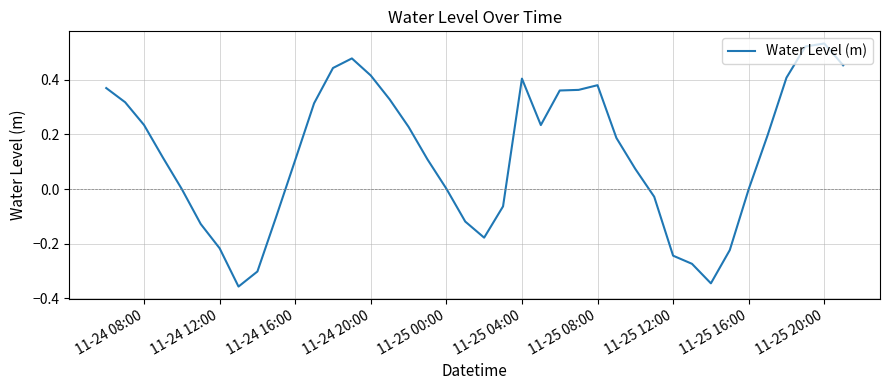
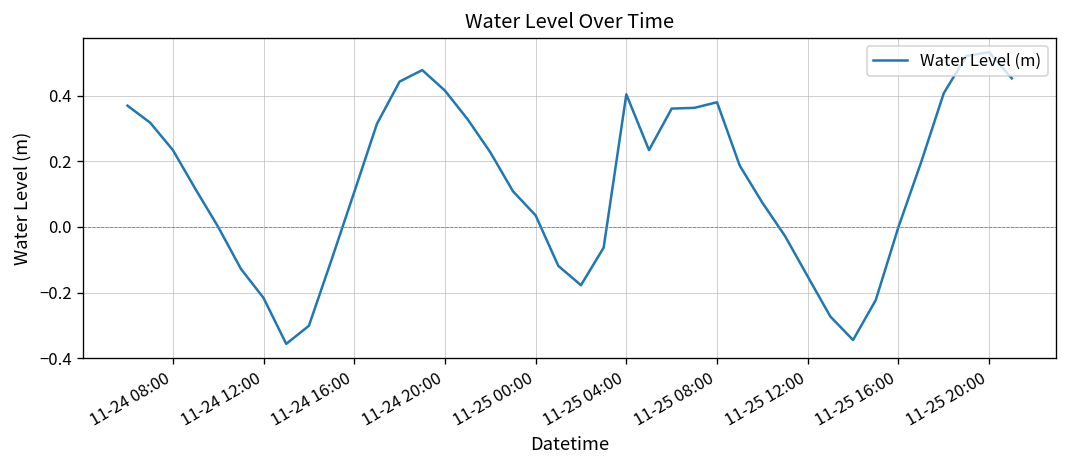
  {
    "11-24 08:00": 0.23,
    "11-24 12:00": -0.22,
    "11-24 16:00": 0.11,
    "11-24 20:00": 0.42,
-   "11-25 00:00": 0.00,
+   "11-25 00:00": 0.04,
    "11-25 04:00": 0.40,
    "11-25 08:00": 0.38,
-   "11-25 12:00": -0.24,
+   "11-25 12:00": -0.15,
    "11-25 16:00": 0.00
  }
